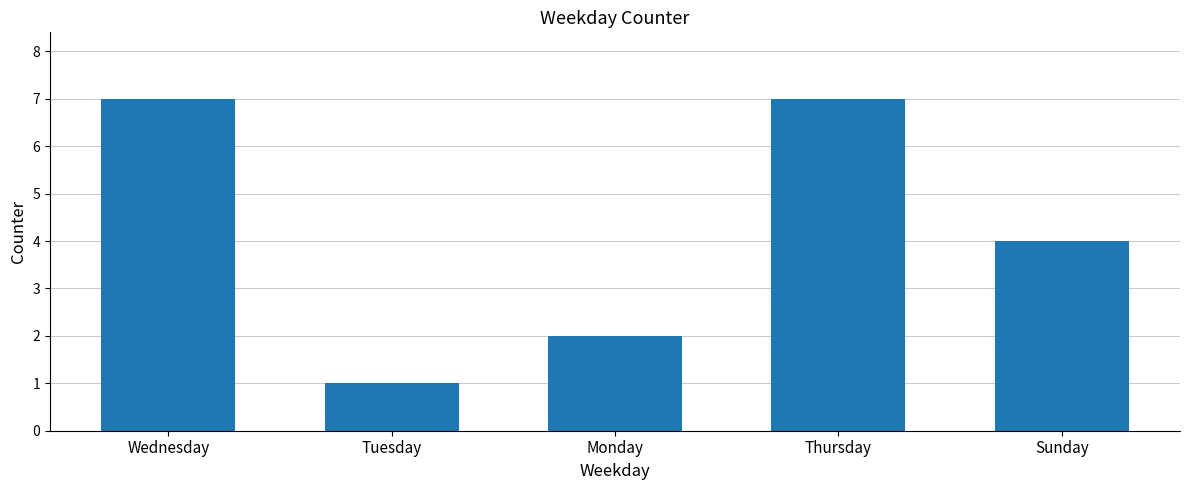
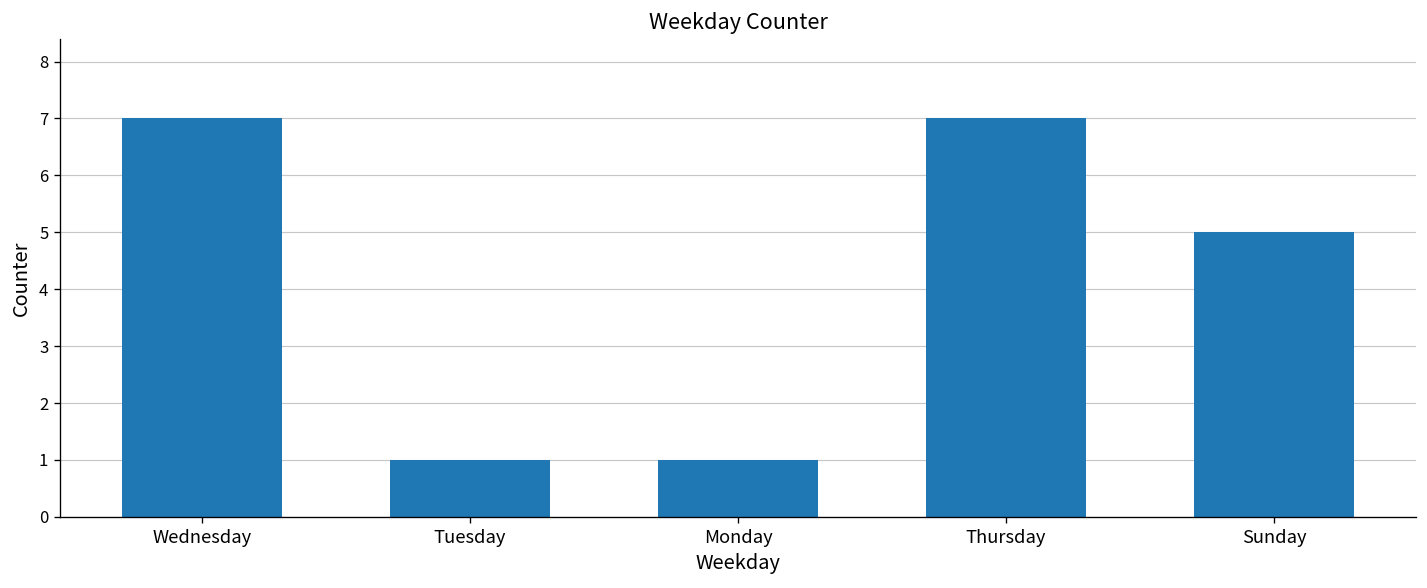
  {
    "Wednesday": 7,
    "Tuesday": 1,
-   "Monday": 2,
+   "Monday": 1,
    "Thursday": 7,
-   "Sunday": 4
+   "Sunday": 5
  }
